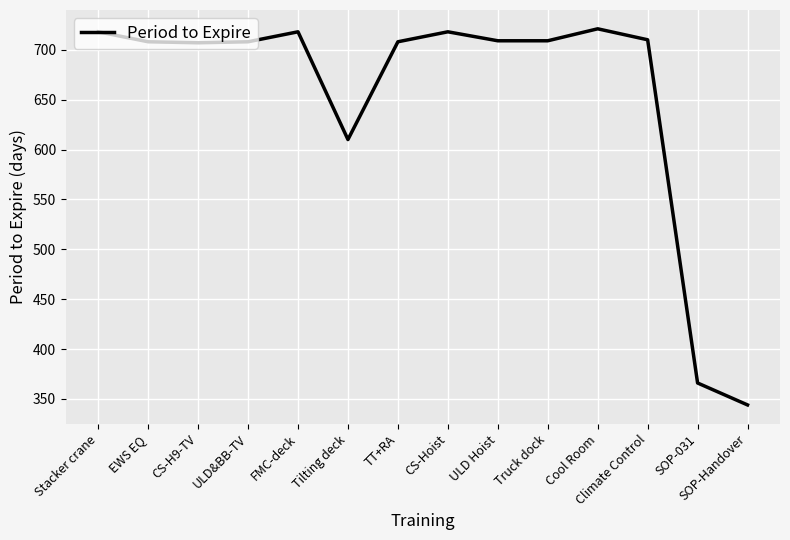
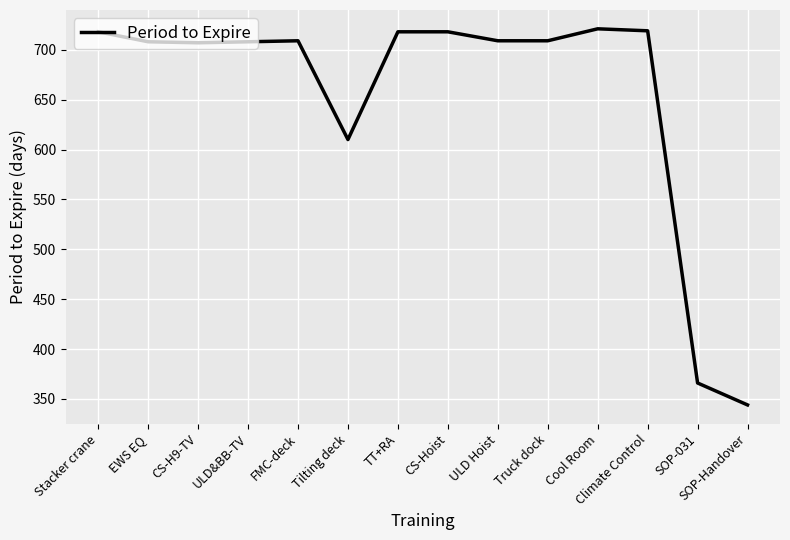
  {
-   "FMC-deck": 720,
+   "FMC-deck": 710,
    "Tilting deck": 610,
-   "TT+RA": 710,
+   "TT+RA": 720,
    "CS-Hoist": 720,
    "ULD Hoist": 710,
    "Truck dock": 710,
    "Cool Room": 720,
-   "Climate Control": 710,
+   "Climate Control": 720,
    "SOP-031": 370,
    "SOP-Handover": 340
  }
